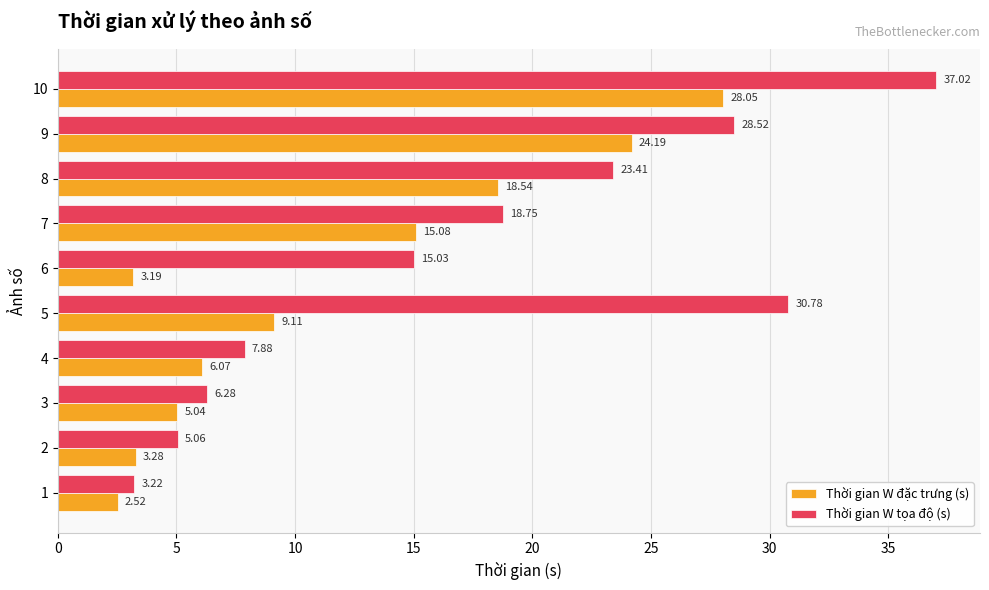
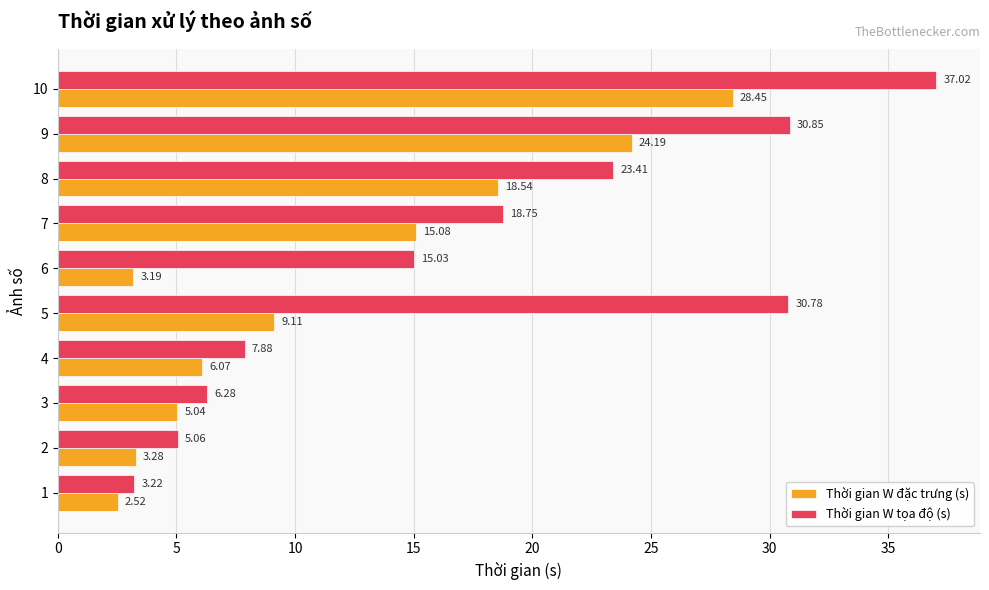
  {
    "Thời gian W đặc trưng (s)": {
-     "10": 28.05,
+     "10": 28.45,
      "9": 24.19,
      "8": 18.54,
      "7": 15.08,
      "6": 3.19,
      "5": 9.11,
      "4": 6.07,
      "3": 5.04,
      "2": 3.28,
      "1": 2.52
    },
    "Thời gian W tọa độ (s)": {
      "10": 37.02,
-     "9": 28.52,
+     "9": 30.85,
      "8": 23.41,
      "7": 18.75,
      "6": 15.03,
      "5": 30.78,
      "4": 7.88,
      "3": 6.28,
      "2": 5.06,
      "1": 3.22
    }
  }
